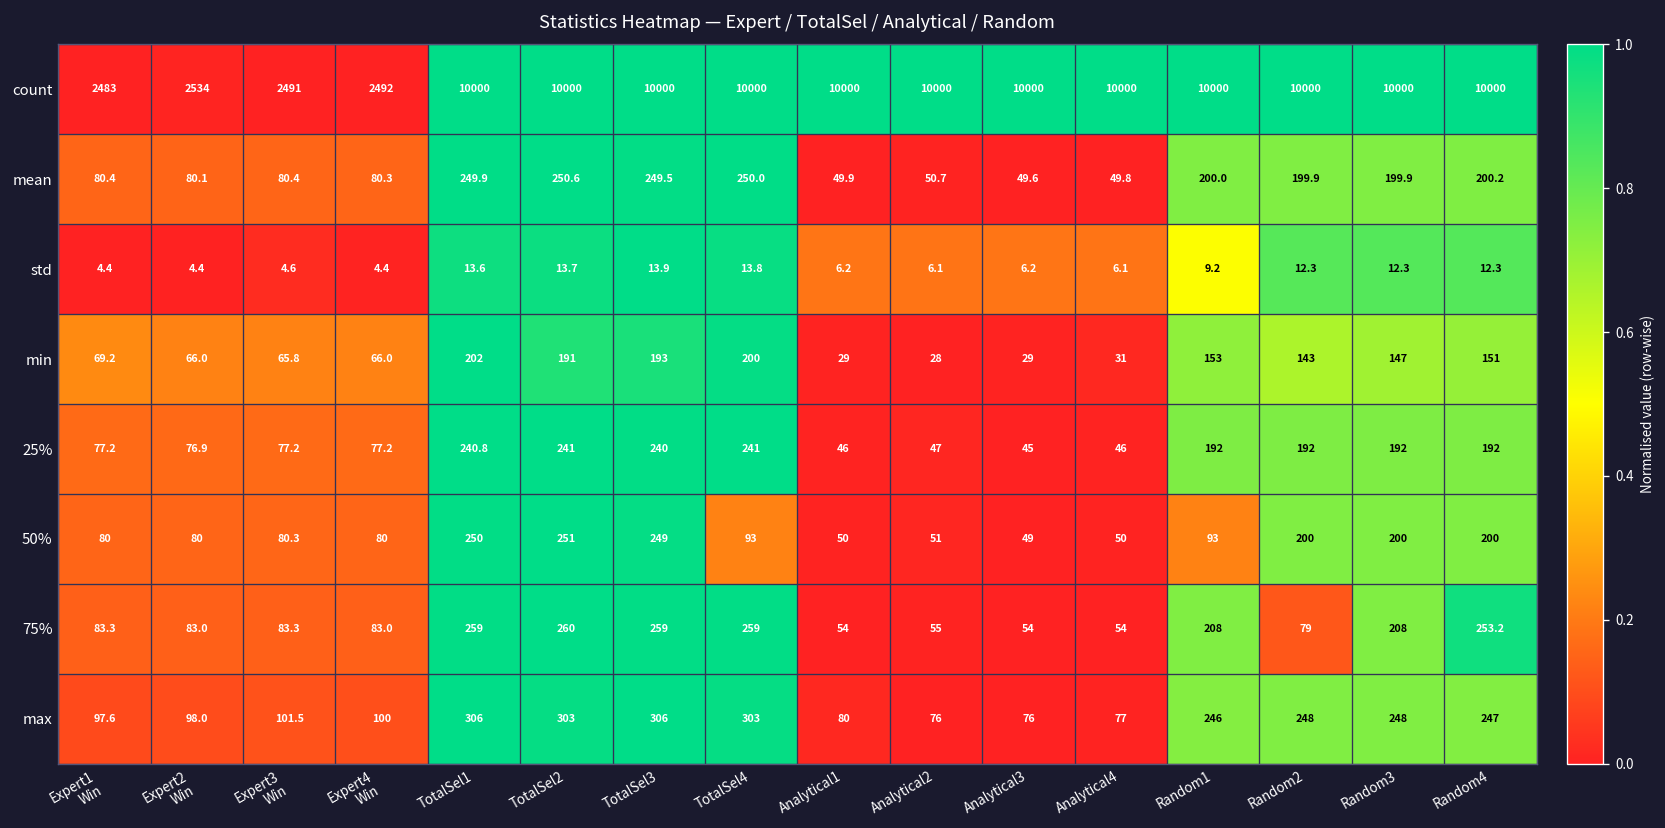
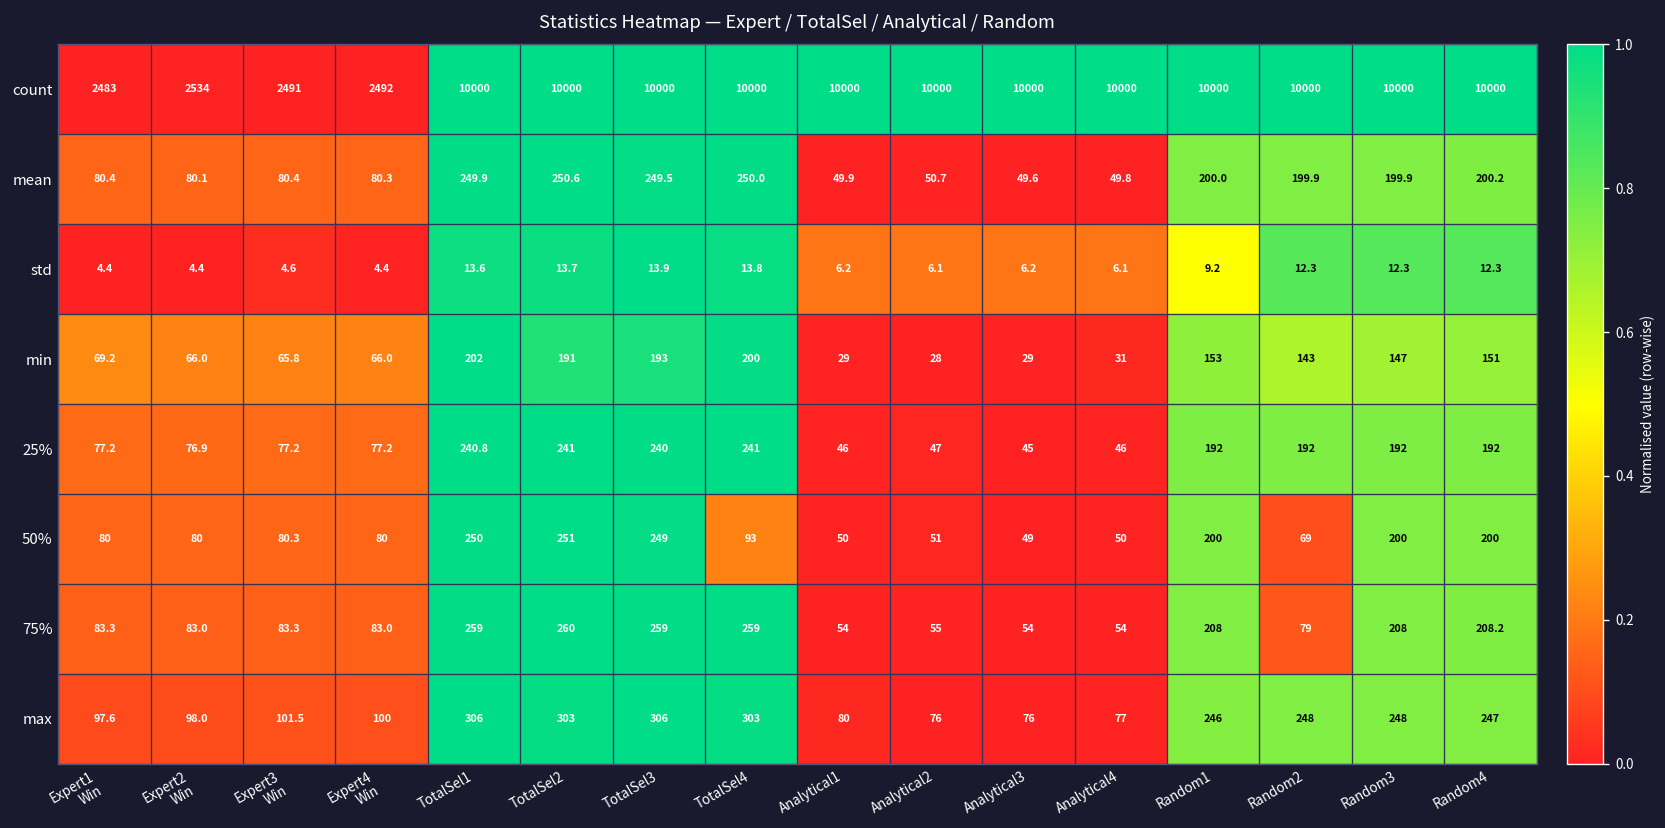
  {
    "count": {
      "Expert1 Win": 2483,
      "Expert2 Win": 2534,
      "Expert3 Win": 2491,
      "Expert4 Win": 2492,
      "TotalSel1": 10000,
      "TotalSel2": 10000,
      "TotalSel3": 10000,
      "TotalSel4": 10000,
      "Analytical1": 10000,
      "Analytical2": 10000,
      "Analytical3": 10000,
      "Analytical4": 10000,
      "Random1": 10000,
      "Random2": 10000,
      "Random3": 10000,
      "Random4": 10000
    },
    "mean": {
      "Expert1 Win": 80.4,
      "Expert2 Win": 80.1,
      "Expert3 Win": 80.4,
      "Expert4 Win": 80.3,
      "TotalSel1": 249.9,
      "TotalSel2": 250.6,
      "TotalSel3": 249.5,
      "TotalSel4": 250.0,
      "Analytical1": 49.9,
      "Analytical2": 50.7,
      "Analytical3": 49.6,
      "Analytical4": 49.8,
      "Random1": 200.0,
      "Random2": 199.9,
      "Random3": 199.9,
      "Random4": 200.2
    },
    "std": {
      "Expert1 Win": 4.4,
      "Expert2 Win": 4.4,
      "Expert3 Win": 4.6,
      "Expert4 Win": 4.4,
      "TotalSel1": 13.6,
      "TotalSel2": 13.7,
      "TotalSel3": 13.9,
      "TotalSel4": 13.8,
      "Analytical1": 6.2,
      "Analytical2": 6.1,
      "Analytical3": 6.2,
      "Analytical4": 6.1,
      "Random1": 9.2,
      "Random2": 12.3,
      "Random3": 12.3,
      "Random4": 12.3
    },
    "min": {
      "Expert1 Win": 69.2,
      "Expert2 Win": 66.0,
      "Expert3 Win": 65.8,
      "Expert4 Win": 66.0,
      "TotalSel1": 202,
      "TotalSel2": 191,
      "TotalSel3": 193,
      "TotalSel4": 200,
      "Analytical1": 29,
      "Analytical2": 28,
      "Analytical3": 29,
      "Analytical4": 31,
      "Random1": 153,
      "Random2": 143,
      "Random3": 147,
      "Random4": 151
    },
    "25%": {
      "Expert1 Win": 77.2,
      "Expert2 Win": 76.9,
      "Expert3 Win": 77.2,
      "Expert4 Win": 77.2,
      "TotalSel1": 240.8,
      "TotalSel2": 241,
      "TotalSel3": 240,
      "TotalSel4": 241,
      "Analytical1": 46,
      "Analytical2": 47,
      "Analytical3": 45,
      "Analytical4": 46,
      "Random1": 192,
      "Random2": 192,
      "Random3": 192,
      "Random4": 192
    },
    "50%": {
      "Expert1 Win": 80,
      "Expert2 Win": 80,
      "Expert3 Win": 80.3,
      "Expert4 Win": 80,
      "TotalSel1": 250,
      "TotalSel2": 251,
      "TotalSel3": 249,
      "TotalSel4": 93,
      "Analytical1": 50,
      "Analytical2": 51,
      "Analytical3": 49,
      "Analytical4": 50,
-     "Random1": 93,
-     "Random2": 200,
+     "Random1": 200,
+     "Random2": 69,
      "Random3": 200,
      "Random4": 200
    },
    "75%": {
      "Expert1 Win": 83.3,
      "Expert2 Win": 83.0,
      "Expert3 Win": 83.3,
      "Expert4 Win": 83.0,
      "TotalSel1": 259,
      "TotalSel2": 260,
      "TotalSel3": 259,
      "TotalSel4": 259,
      "Analytical1": 54,
      "Analytical2": 55,
      "Analytical3": 54,
      "Analytical4": 54,
      "Random1": 208,
      "Random2": 79,
      "Random3": 208,
-     "Random4": 253.2
+     "Random4": 208.2
    },
    "max": {
      "Expert1 Win": 97.6,
      "Expert2 Win": 98.0,
      "Expert3 Win": 101.5,
      "Expert4 Win": 100,
      "TotalSel1": 306,
      "TotalSel2": 303,
      "TotalSel3": 306,
      "TotalSel4": 303,
      "Analytical1": 80,
      "Analytical2": 76,
      "Analytical3": 76,
      "Analytical4": 77,
      "Random1": 246,
      "Random2": 248,
      "Random3": 248,
      "Random4": 247
    }
  }
